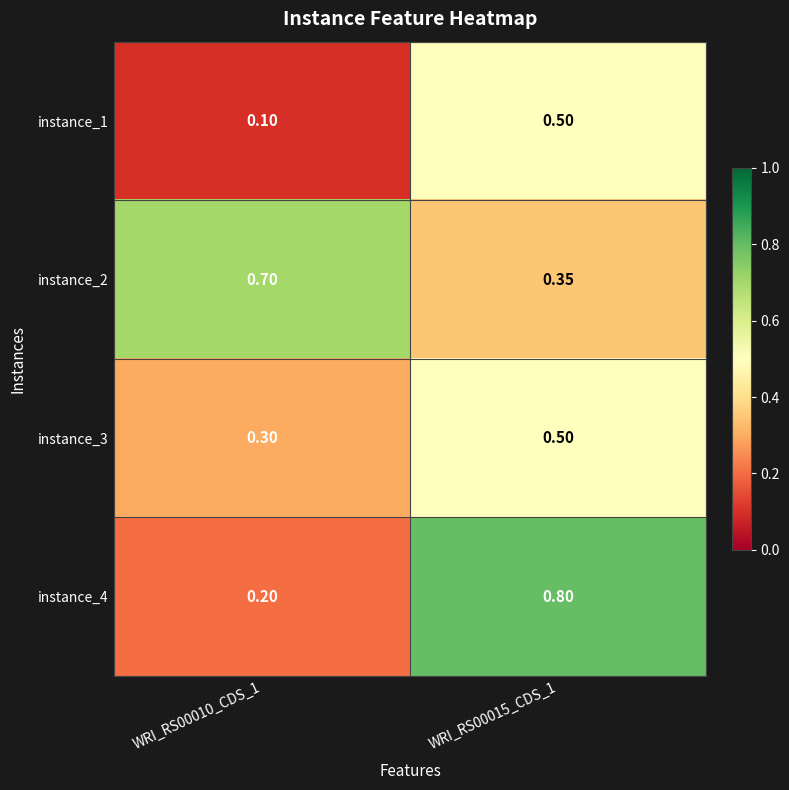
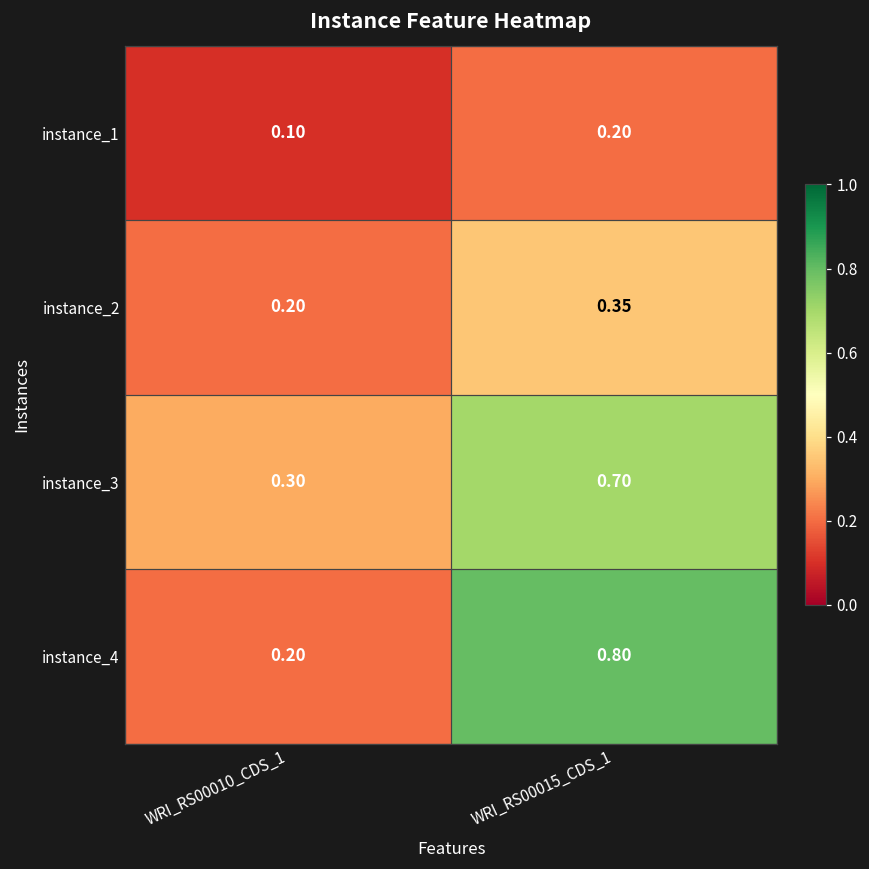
  {
    "instance_1": {
      "WRI_RS00010_CDS_1": 0.10,
-     "WRI_RS00015_CDS_1": 0.50
+     "WRI_RS00015_CDS_1": 0.20
    },
    "instance_2": {
-     "WRI_RS00010_CDS_1": 0.70,
+     "WRI_RS00010_CDS_1": 0.20,
      "WRI_RS00015_CDS_1": 0.35
    },
    "instance_3": {
      "WRI_RS00010_CDS_1": 0.30,
-     "WRI_RS00015_CDS_1": 0.50
+     "WRI_RS00015_CDS_1": 0.70
    },
    "instance_4": {
      "WRI_RS00010_CDS_1": 0.20,
      "WRI_RS00015_CDS_1": 0.80
    }
  }
